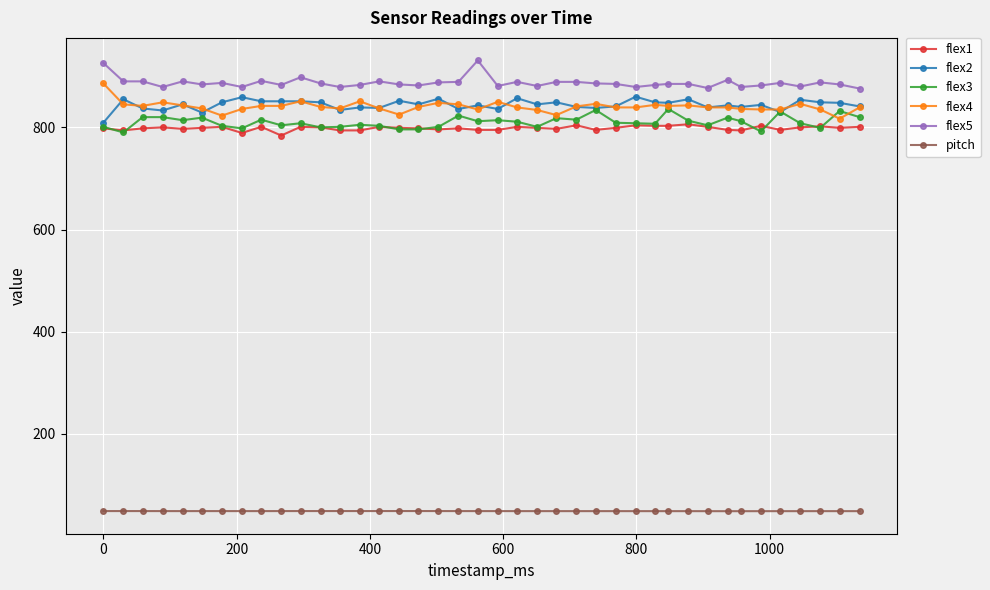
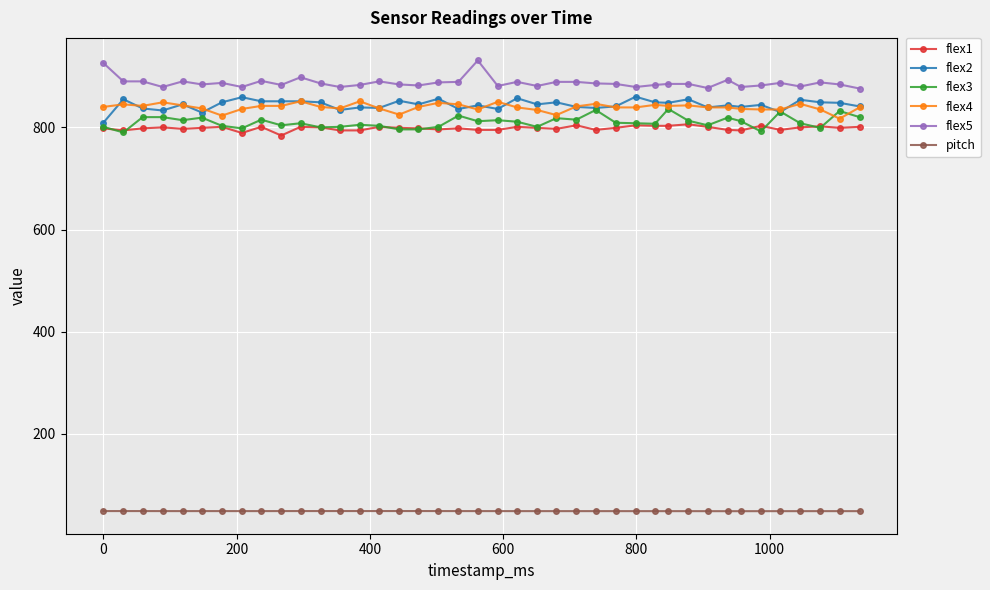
  {
    "flex2": {
      "0": 810
    },
    "flex4": {
-     "0": 890
+     "0": 840
    },
    "flex5": {
      "0": 930
    },
    "pitch": {
      "0": 50
    }
  }
